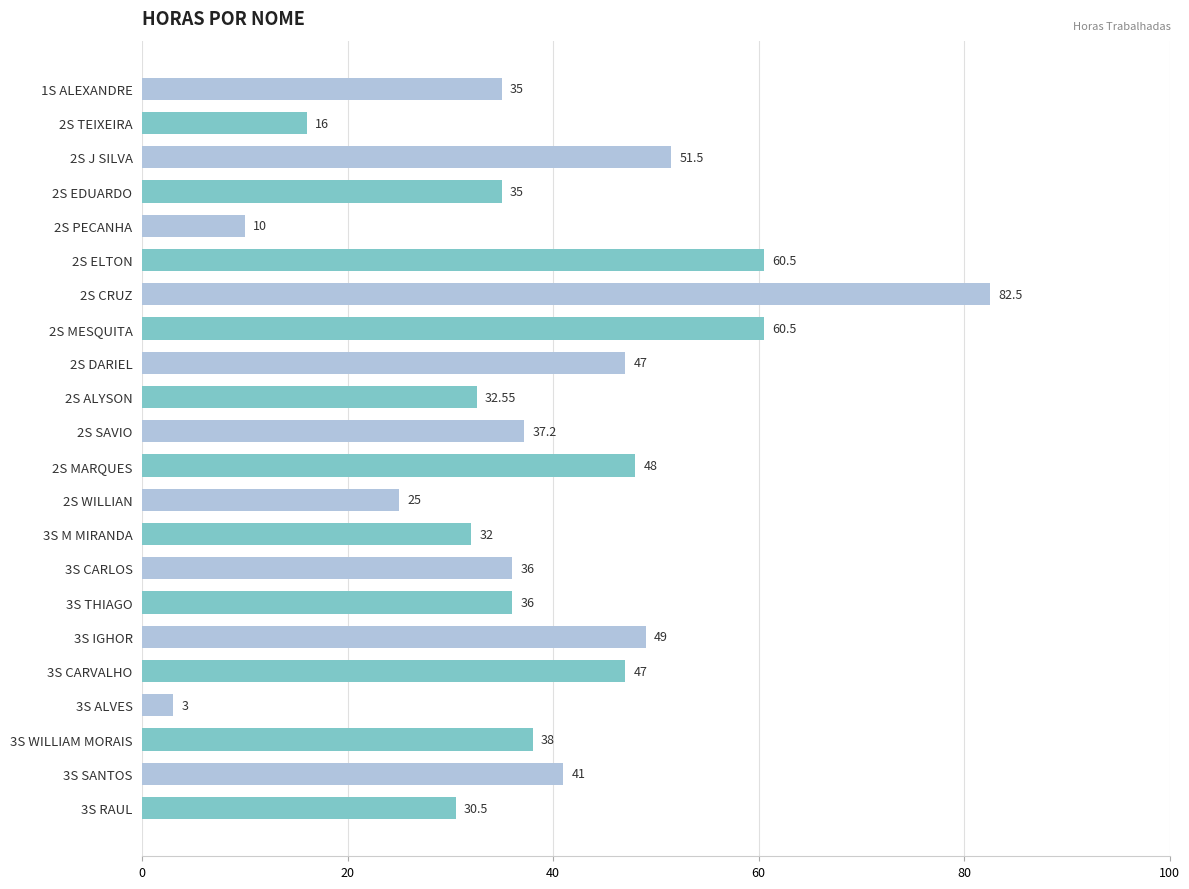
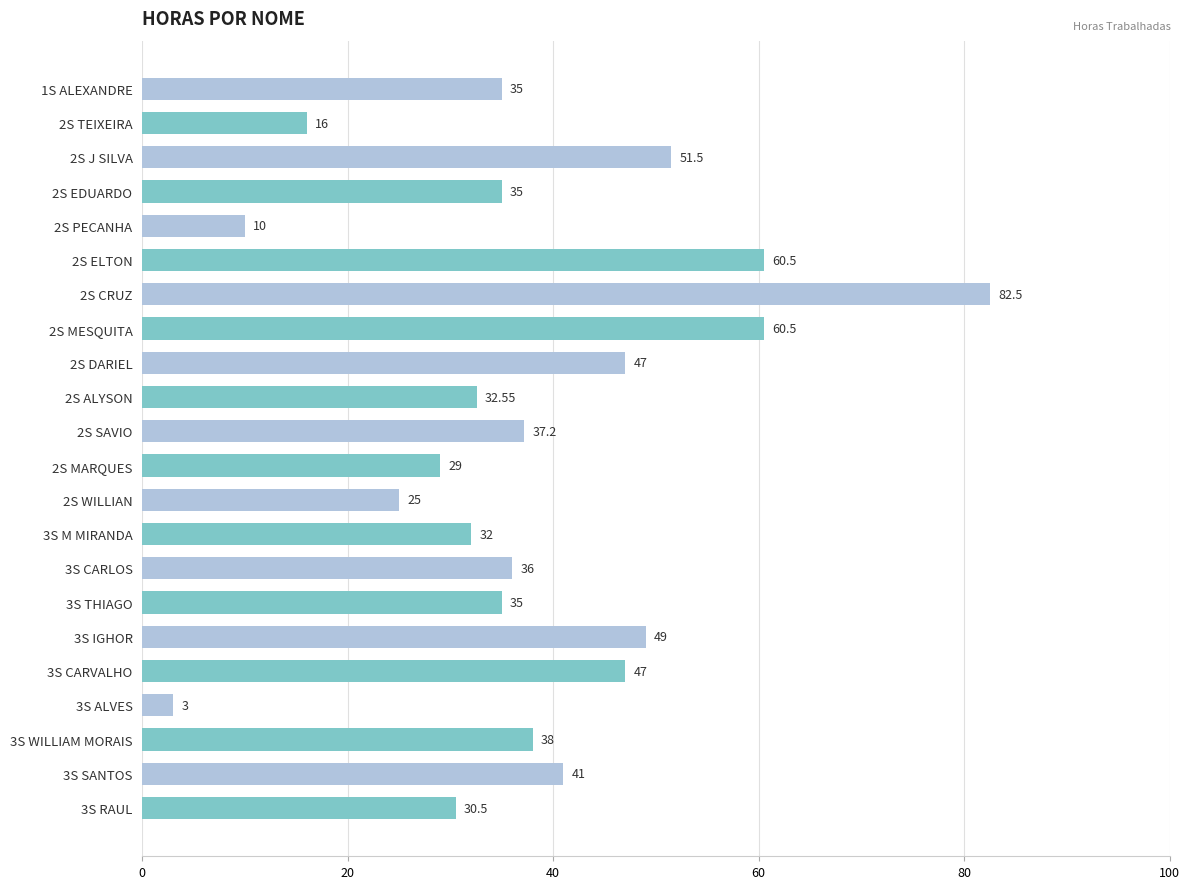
  {
    "1S ALEXANDRE": 35,
    "2S TEIXEIRA": 16,
    "2S J SILVA": 51.5,
    "2S EDUARDO": 35,
    "2S PECANHA": 10,
    "2S ELTON": 60.5,
    "2S CRUZ": 82.5,
    "2S MESQUITA": 60.5,
    "2S DARIEL": 47,
    "2S ALYSON": 32.55,
    "2S SAVIO": 37.2,
-   "2S MARQUES": 48,
+   "2S MARQUES": 29,
    "2S WILLIAN": 25,
    "3S M MIRANDA": 32,
    "3S CARLOS": 36,
-   "3S THIAGO": 36,
+   "3S THIAGO": 35,
    "3S IGHOR": 49,
    "3S CARVALHO": 47,
    "3S ALVES": 3,
    "3S WILLIAM MORAIS": 38,
    "3S SANTOS": 41,
    "3S RAUL": 30.5
  }
